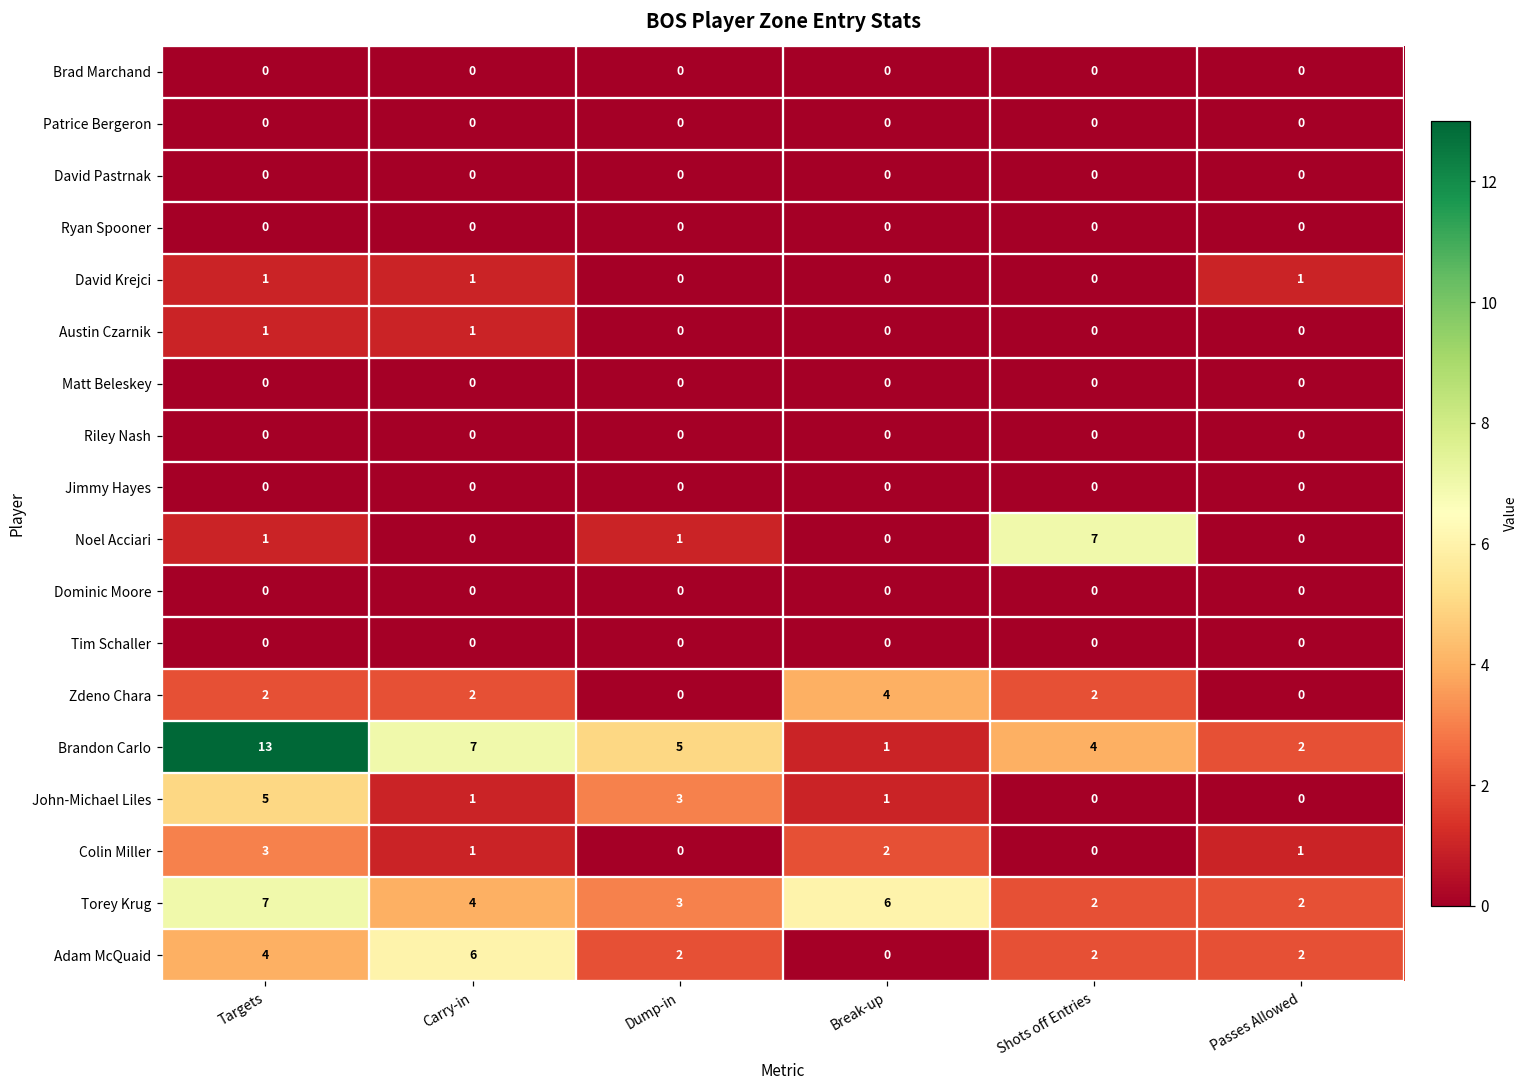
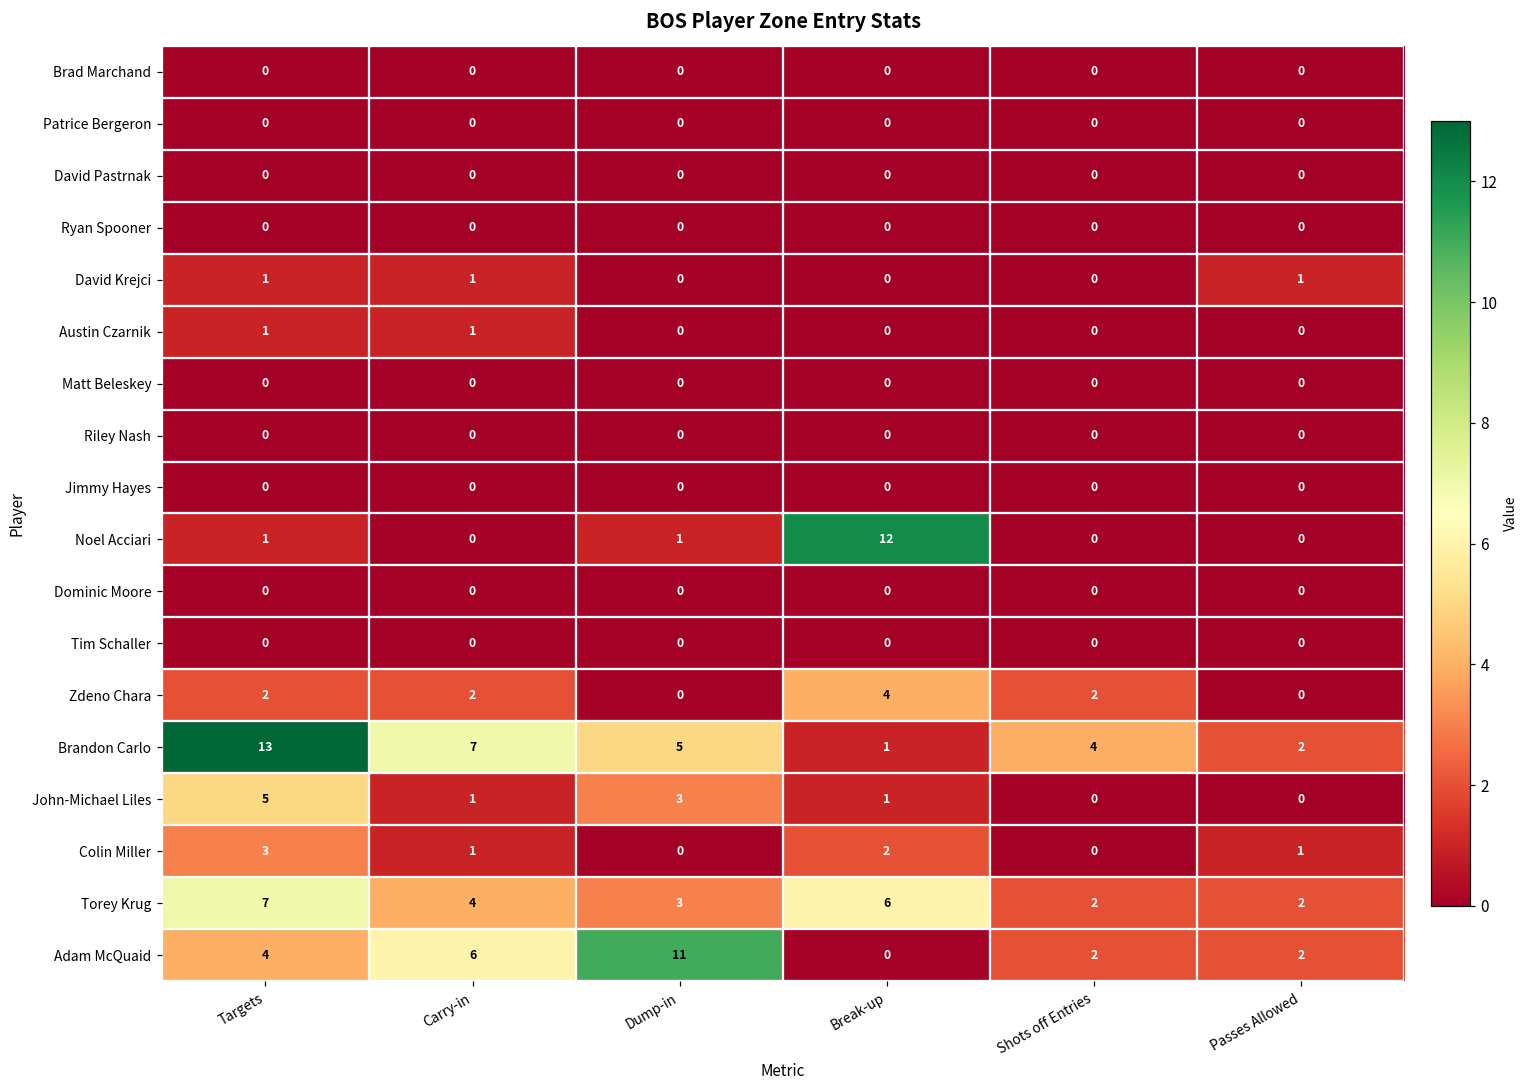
  {
    "Brad Marchand": {
      "Targets": 0,
      "Carry-in": 0,
      "Dump-in": 0,
      "Break-up": 0,
      "Shots off Entries": 0,
      "Passes Allowed": 0
    },
    "Patrice Bergeron": {
      "Targets": 0,
      "Carry-in": 0,
      "Dump-in": 0,
      "Break-up": 0,
      "Shots off Entries": 0,
      "Passes Allowed": 0
    },
    "David Pastrnak": {
      "Targets": 0,
      "Carry-in": 0,
      "Dump-in": 0,
      "Break-up": 0,
      "Shots off Entries": 0,
      "Passes Allowed": 0
    },
    "Ryan Spooner": {
      "Targets": 0,
      "Carry-in": 0,
      "Dump-in": 0,
      "Break-up": 0,
      "Shots off Entries": 0,
      "Passes Allowed": 0
    },
    "David Krejci": {
      "Targets": 1,
      "Carry-in": 1,
      "Dump-in": 0,
      "Break-up": 0,
      "Shots off Entries": 0,
      "Passes Allowed": 1
    },
    "Austin Czarnik": {
      "Targets": 1,
      "Carry-in": 1,
      "Dump-in": 0,
      "Break-up": 0,
      "Shots off Entries": 0,
      "Passes Allowed": 0
    },
    "Matt Beleskey": {
      "Targets": 0,
      "Carry-in": 0,
      "Dump-in": 0,
      "Break-up": 0,
      "Shots off Entries": 0,
      "Passes Allowed": 0
    },
    "Riley Nash": {
      "Targets": 0,
      "Carry-in": 0,
      "Dump-in": 0,
      "Break-up": 0,
      "Shots off Entries": 0,
      "Passes Allowed": 0
    },
    "Jimmy Hayes": {
      "Targets": 0,
      "Carry-in": 0,
      "Dump-in": 0,
      "Break-up": 0,
      "Shots off Entries": 0,
      "Passes Allowed": 0
    },
    "Noel Acciari": {
      "Targets": 1,
      "Carry-in": 0,
      "Dump-in": 1,
-     "Break-up": 0,
-     "Shots off Entries": 7,
+     "Break-up": 12,
+     "Shots off Entries": 0,
      "Passes Allowed": 0
    },
    "Dominic Moore": {
      "Targets": 0,
      "Carry-in": 0,
      "Dump-in": 0,
      "Break-up": 0,
      "Shots off Entries": 0,
      "Passes Allowed": 0
    },
    "Tim Schaller": {
      "Targets": 0,
      "Carry-in": 0,
      "Dump-in": 0,
      "Break-up": 0,
      "Shots off Entries": 0,
      "Passes Allowed": 0
    },
    "Zdeno Chara": {
      "Targets": 2,
      "Carry-in": 2,
      "Dump-in": 0,
      "Break-up": 4,
      "Shots off Entries": 2,
      "Passes Allowed": 0
    },
    "Brandon Carlo": {
      "Targets": 13,
      "Carry-in": 7,
      "Dump-in": 5,
      "Break-up": 1,
      "Shots off Entries": 4,
      "Passes Allowed": 2
    },
    "John-Michael Liles": {
      "Targets": 5,
      "Carry-in": 1,
      "Dump-in": 3,
      "Break-up": 1,
      "Shots off Entries": 0,
      "Passes Allowed": 0
    },
    "Colin Miller": {
      "Targets": 3,
      "Carry-in": 1,
      "Dump-in": 0,
      "Break-up": 2,
      "Shots off Entries": 0,
      "Passes Allowed": 1
    },
    "Torey Krug": {
      "Targets": 7,
      "Carry-in": 4,
      "Dump-in": 3,
      "Break-up": 6,
      "Shots off Entries": 2,
      "Passes Allowed": 2
    },
    "Adam McQuaid": {
      "Targets": 4,
      "Carry-in": 6,
-     "Dump-in": 2,
+     "Dump-in": 11,
      "Break-up": 0,
      "Shots off Entries": 2,
      "Passes Allowed": 2
    }
  }
